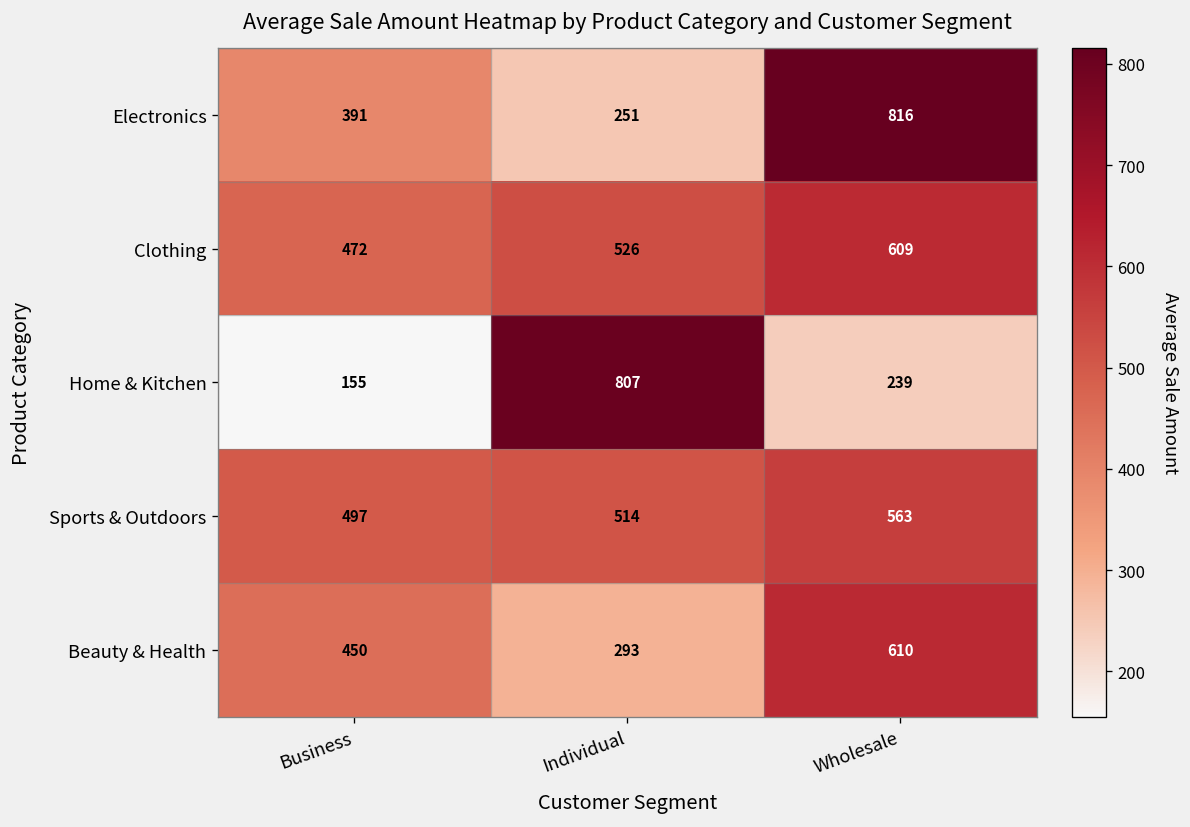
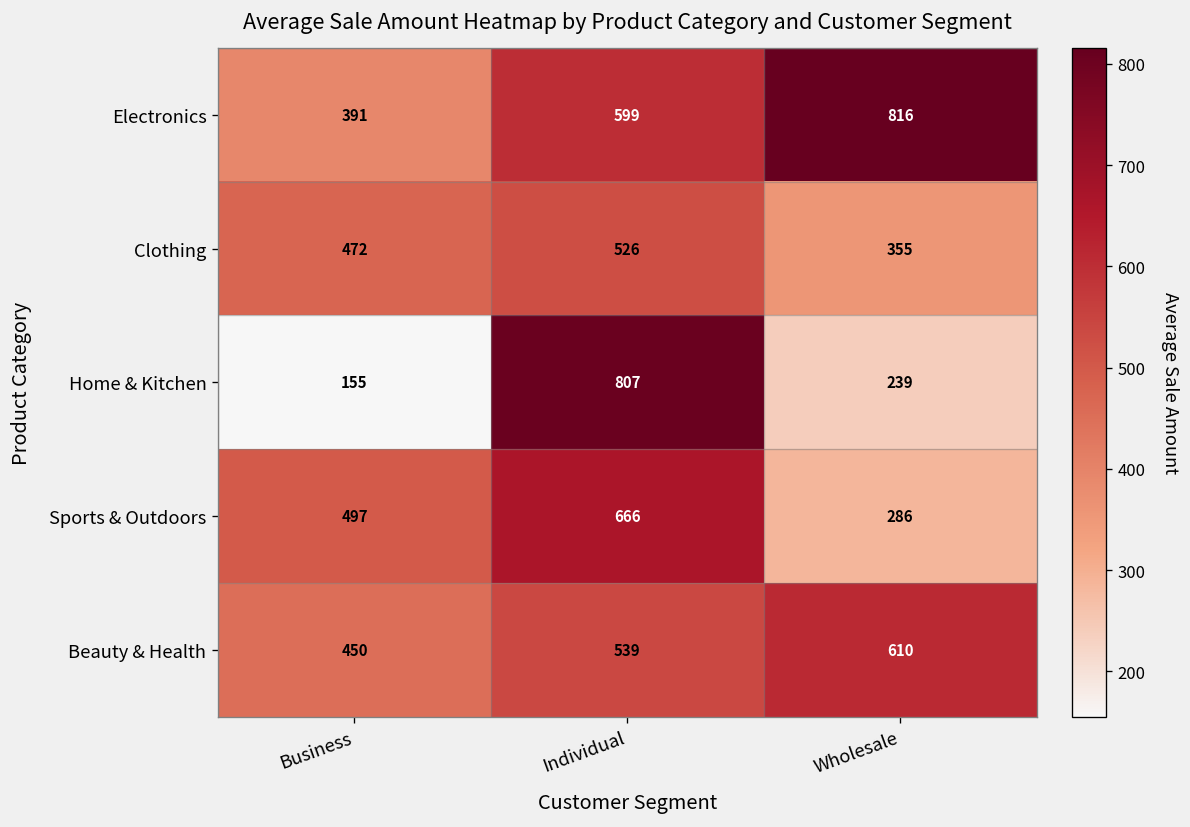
  {
    "Electronics": {
      "Business": 391,
-     "Individual": 251,
+     "Individual": 599,
      "Wholesale": 816
    },
    "Clothing": {
      "Business": 472,
      "Individual": 526,
-     "Wholesale": 609
+     "Wholesale": 355
    },
    "Home & Kitchen": {
      "Business": 155,
      "Individual": 807,
      "Wholesale": 239
    },
    "Sports & Outdoors": {
      "Business": 497,
-     "Individual": 514,
-     "Wholesale": 563
+     "Individual": 666,
+     "Wholesale": 286
    },
    "Beauty & Health": {
      "Business": 450,
-     "Individual": 293,
+     "Individual": 539,
      "Wholesale": 610
    }
  }
